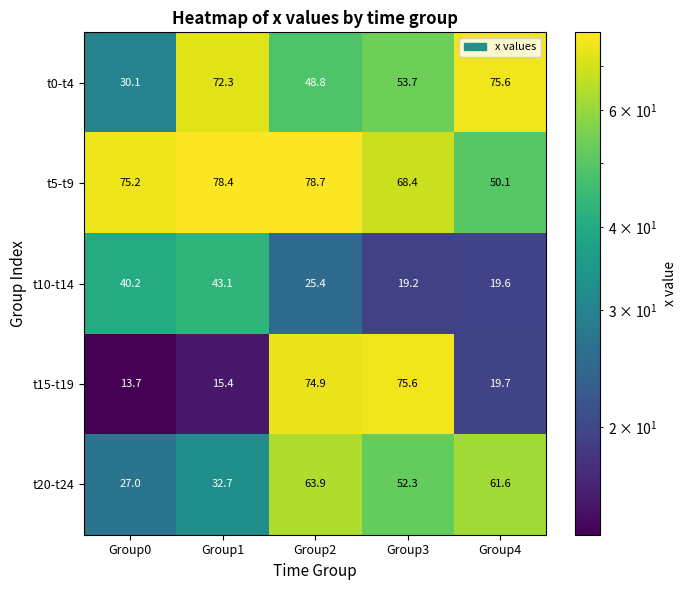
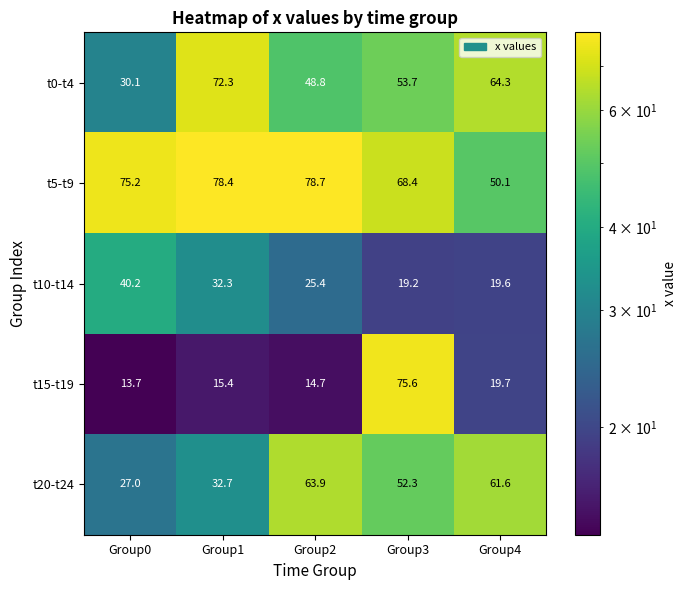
  {
    "t0-t4": {
      "Group0": 30.1,
      "Group1": 72.3,
      "Group2": 48.8,
      "Group3": 53.7,
-     "Group4": 75.6
+     "Group4": 64.3
    },
    "t5-t9": {
      "Group0": 75.2,
      "Group1": 78.4,
      "Group2": 78.7,
      "Group3": 68.4,
      "Group4": 50.1
    },
    "t10-t14": {
      "Group0": 40.2,
-     "Group1": 43.1,
+     "Group1": 32.3,
      "Group2": 25.4,
      "Group3": 19.2,
      "Group4": 19.6
    },
    "t15-t19": {
      "Group0": 13.7,
      "Group1": 15.4,
-     "Group2": 74.9,
+     "Group2": 14.7,
      "Group3": 75.6,
      "Group4": 19.7
    },
    "t20-t24": {
      "Group0": 27.0,
      "Group1": 32.7,
      "Group2": 63.9,
      "Group3": 52.3,
      "Group4": 61.6
    }
  }
